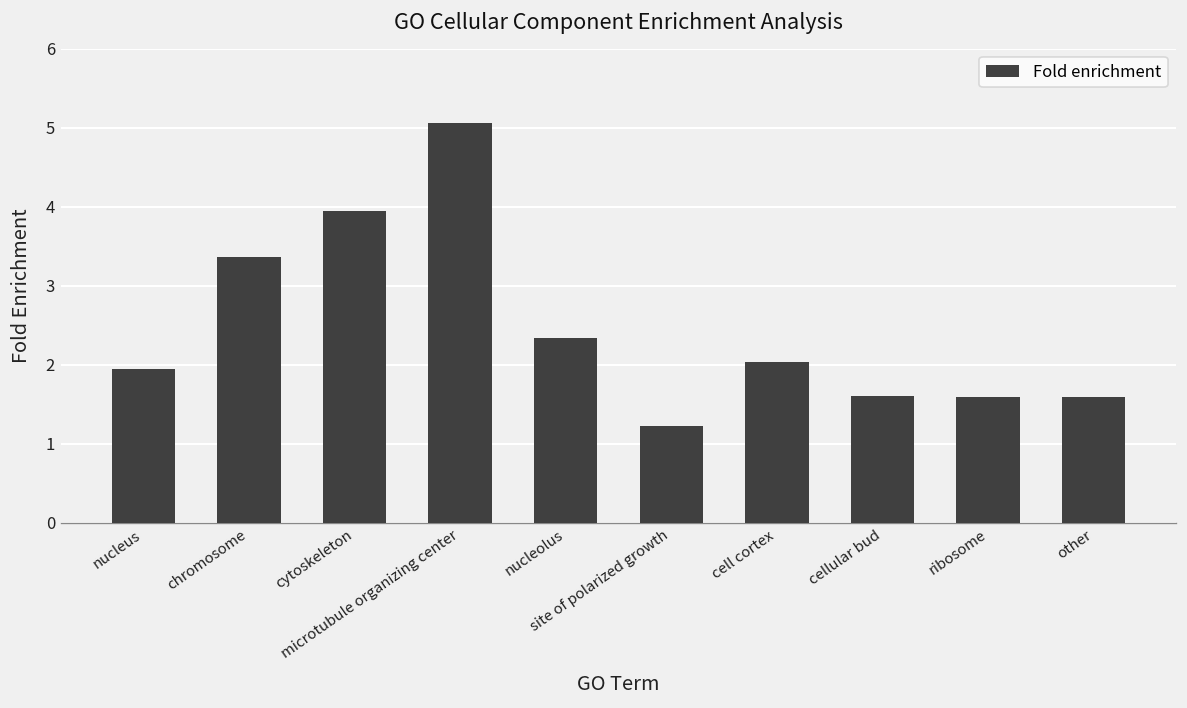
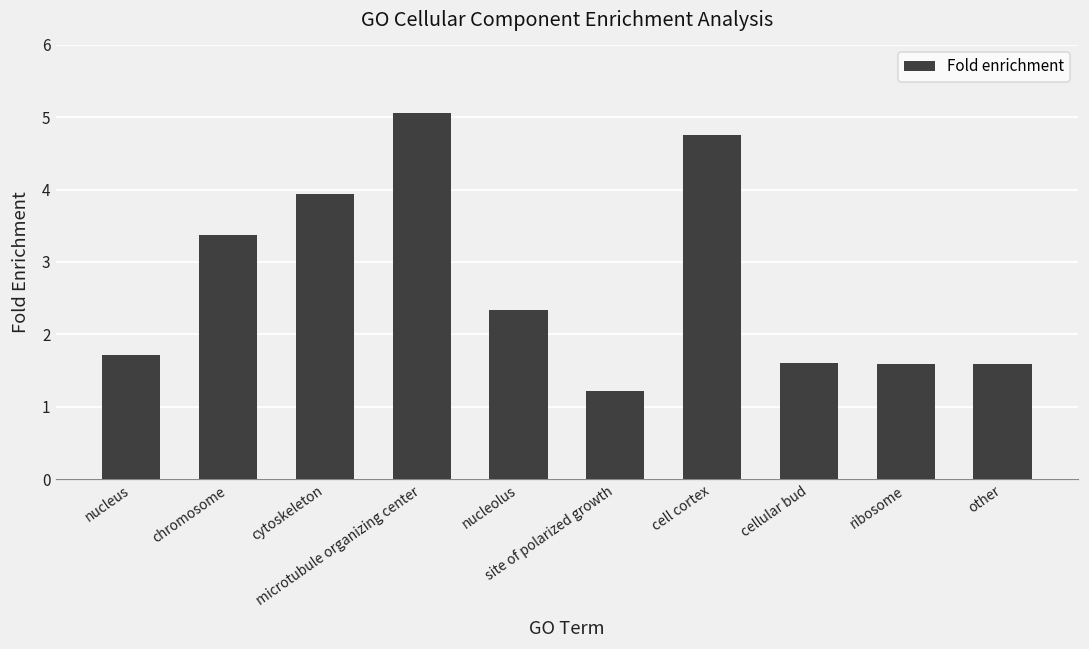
  {
-   "nucleus": 1.9,
+   "nucleus": 1.7,
    "chromosome": 3.4,
    "cytoskeleton": 3.9,
    "microtubule organizing center": 5.1,
    "nucleolus": 2.3,
    "site of polarized growth": 1.2,
-   "cell cortex": 2.0,
+   "cell cortex": 4.8,
    "cellular bud": 1.6,
    "ribosome": 1.6,
    "other": 1.6
  }
